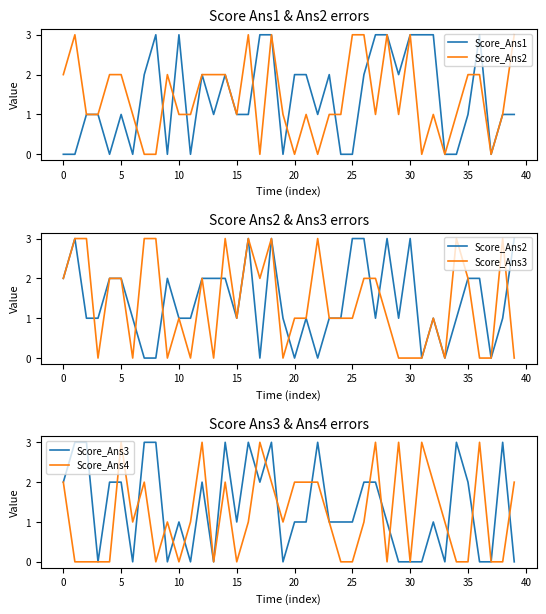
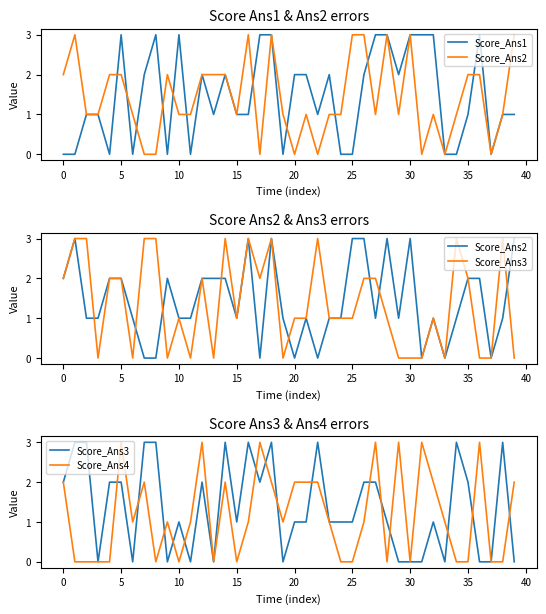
  {
    "Score Ans1 & Ans2 errors": {
      "Score_Ans1": {
        "0": 0,
-       "5": 1,
+       "5": 3,
        "10": 3,
        "20": 2,
        "25": 0,
        "35": 1
      }
    },
    "Score Ans2 & Ans3 errors": {
      "Score_Ans2": {
        "20": 0.0,
        "25": 3.0,
        "30": 3.0
      }
    },
    "Score Ans3 & Ans4 errors": {
      "Score_Ans3": {
        "5": 2.0,
        "10": 1.0,
        "15": 1.0,
        "20": 1.0,
        "25": 1.0,
        "35": 2.0
      },
      "Score_Ans4": {
        "10": 0.0,
        "15": 0.0,
        "20": 2.0,
        "25": 0.0,
        "35": 0.0
      }
    }
  }
